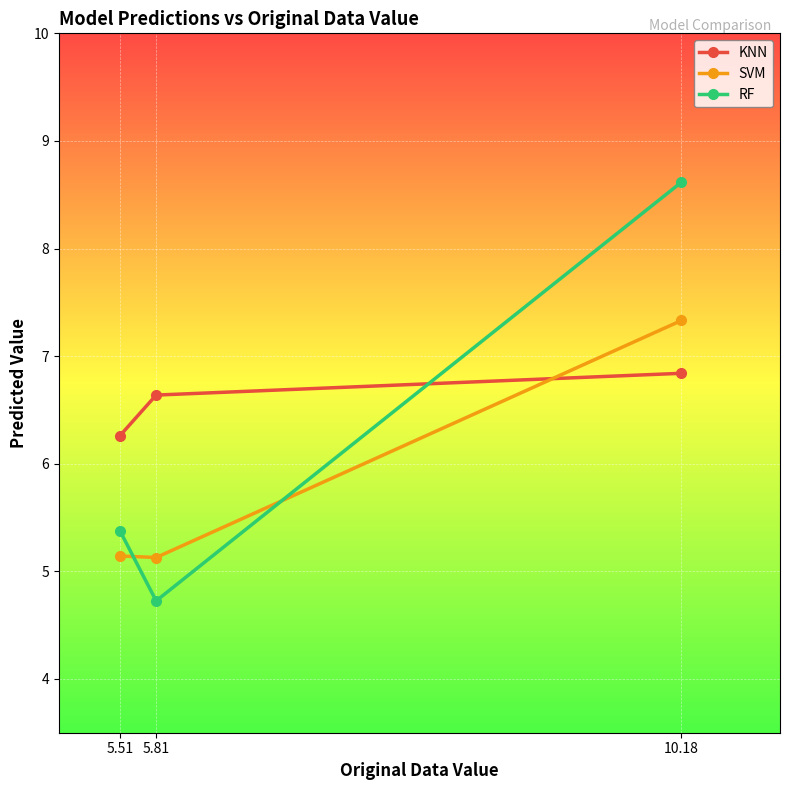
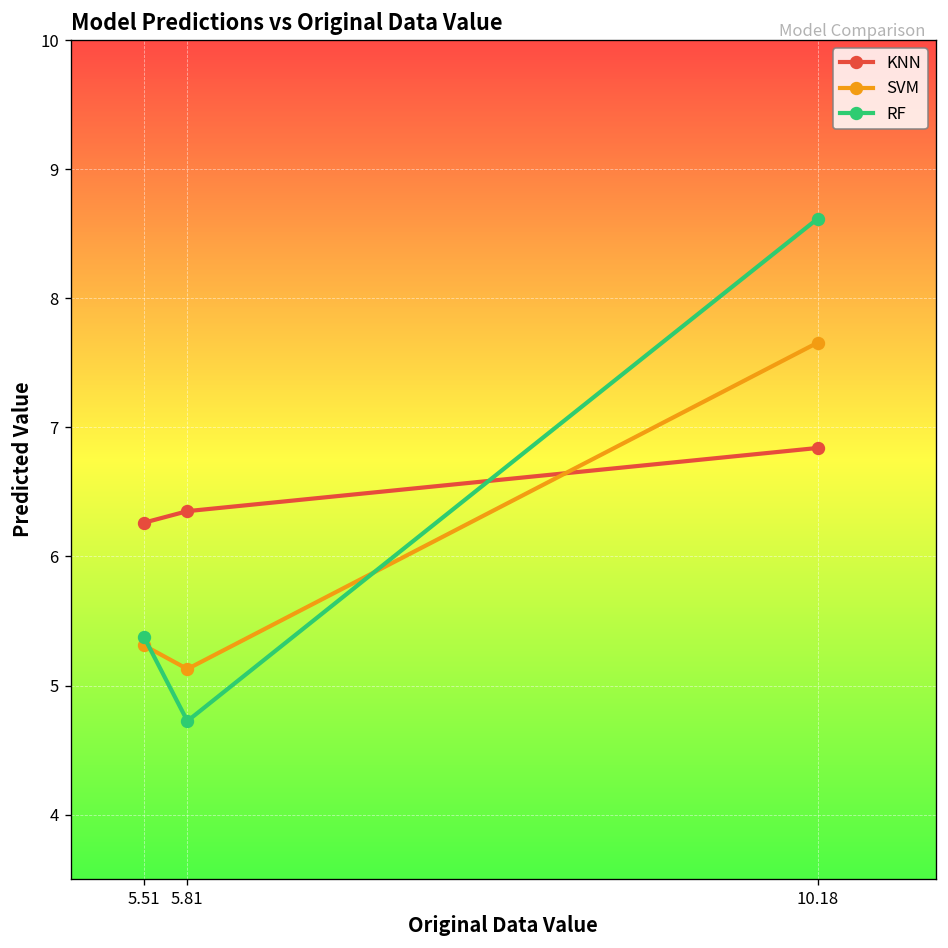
  {
    "KNN": {
      "5.51": 6.26,
-     "5.81": 6.64,
+     "5.81": 6.35,
      "10.18": 6.84
    },
    "SVM": {
-     "5.51": 5.14,
+     "5.51": 5.31,
      "5.81": 5.13,
-     "10.18": 7.33
+     "10.18": 7.66
    },
    "RF": {
      "5.51": 5.37,
      "5.81": 4.73,
      "10.18": 8.62
    }
  }
